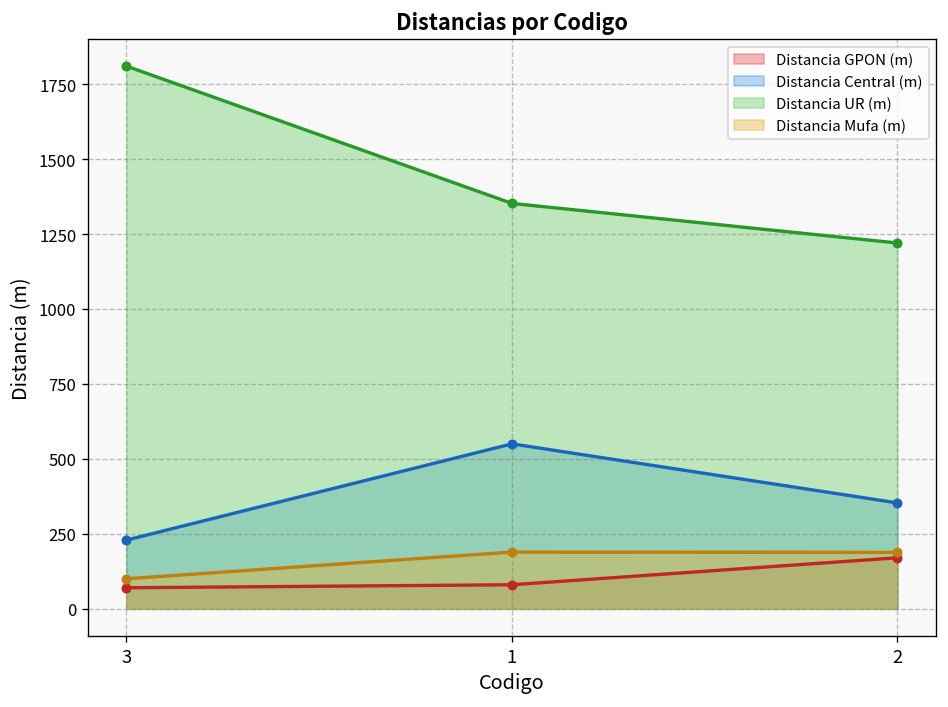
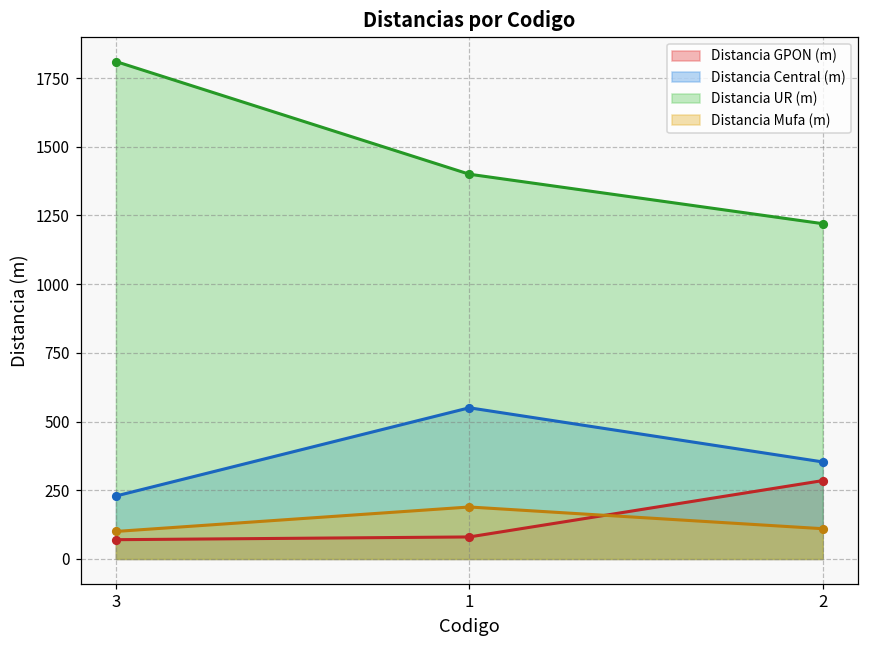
  {
    "Distancia GPON (m)": {
      "3": 70,
      "1": 80,
-     "2": 170
+     "2": 290
    },
    "Distancia Central (m)": {
      "3": 230,
      "1": 550,
      "2": 350
    },
    "Distancia UR (m)": {
      "3": 1810,
-     "1": 1350,
+     "1": 1400,
      "2": 1220
    },
    "Distancia Mufa (m)": {
      "3": 100,
      "1": 190,
-     "2": 190
+     "2": 110
    }
  }
